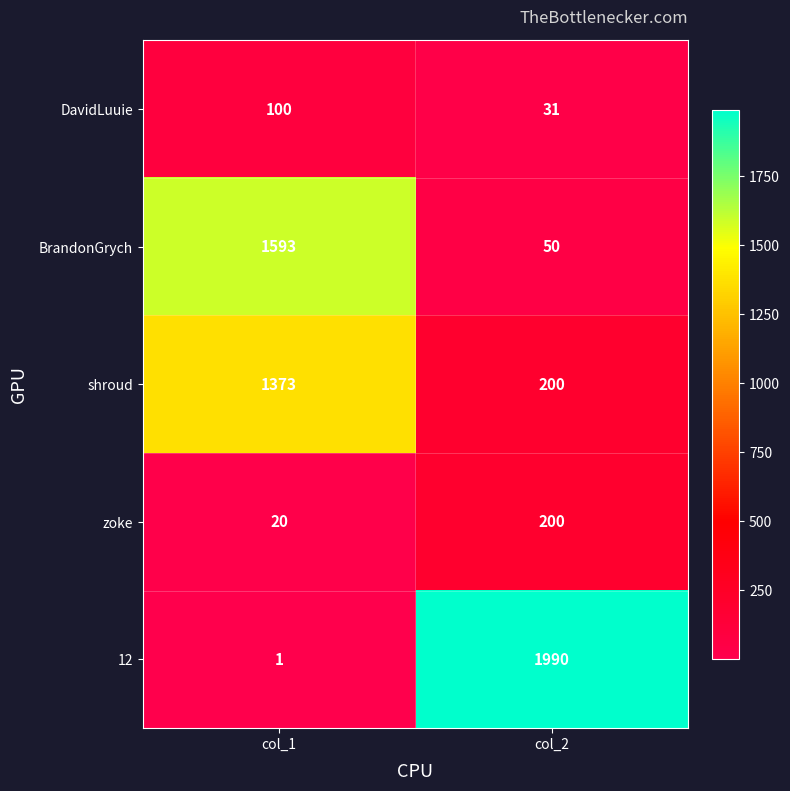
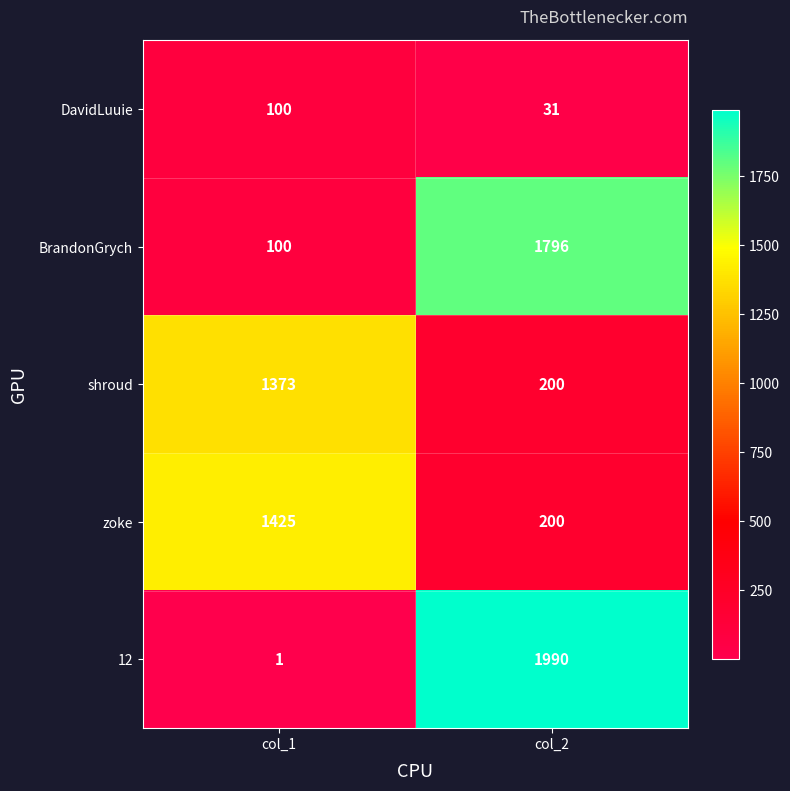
  {
    "DavidLuuie": {
      "col_1": 100,
      "col_2": 31
    },
    "BrandonGrych": {
-     "col_1": 1593,
-     "col_2": 50
+     "col_1": 100,
+     "col_2": 1796
    },
    "shroud": {
      "col_1": 1373,
      "col_2": 200
    },
    "zoke": {
-     "col_1": 20,
+     "col_1": 1425,
      "col_2": 200
    },
    "12": {
      "col_1": 1,
      "col_2": 1990
    }
  }
